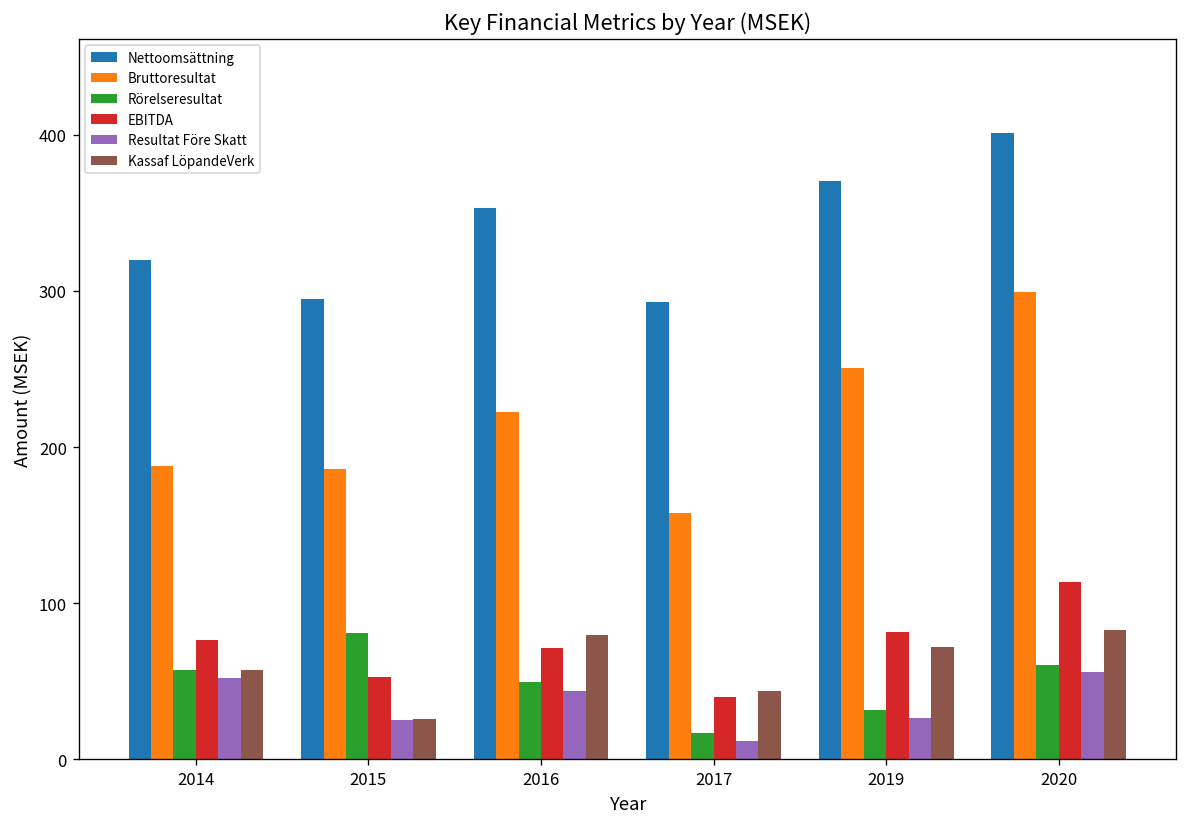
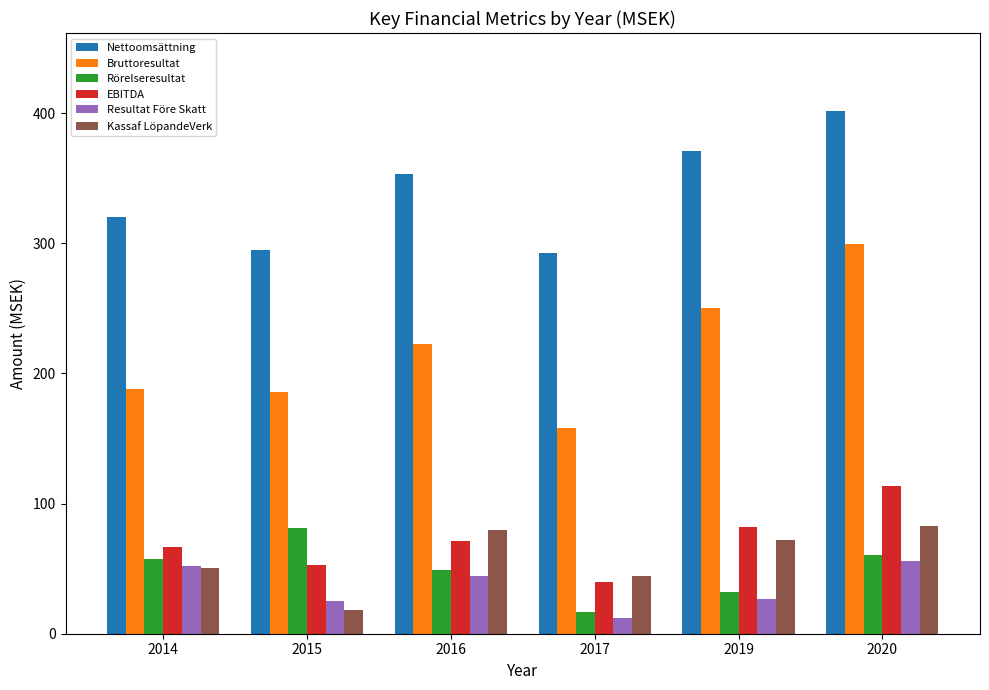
  {
    "Nettoomsättning": {
      "2014": 320,
      "2015": 295,
      "2016": 353,
      "2017": 293,
      "2019": 371,
      "2020": 401
    },
    "Bruttoresultat": {
      "2014": 188,
      "2015": 186,
      "2016": 222,
      "2017": 158,
      "2019": 250,
      "2020": 299
    },
    "Rörelseresultat": {
      "2014": 57,
      "2015": 81,
      "2016": 49,
      "2017": 17,
      "2019": 32,
      "2020": 60
    },
    "EBITDA": {
-     "2014": 76,
+     "2014": 67,
      "2015": 53,
      "2016": 72,
      "2017": 40,
      "2019": 82,
      "2020": 114
    },
    "Resultat Före Skatt": {
      "2014": 52,
      "2015": 25,
      "2016": 44,
      "2017": 12,
      "2019": 27,
      "2020": 56
    },
    "Kassaf LöpandeVerk": {
-     "2014": 58,
-     "2015": 26,
+     "2014": 50,
+     "2015": 18,
      "2016": 79,
      "2017": 44,
      "2019": 72,
      "2020": 83
    }
  }
